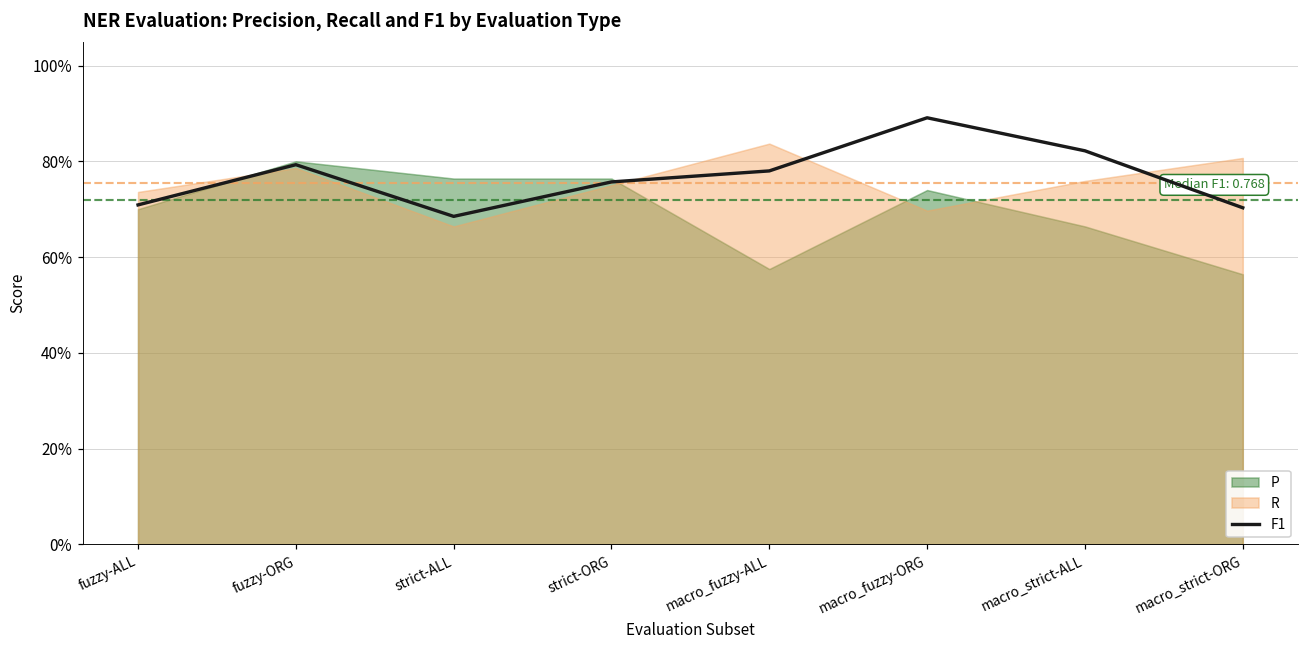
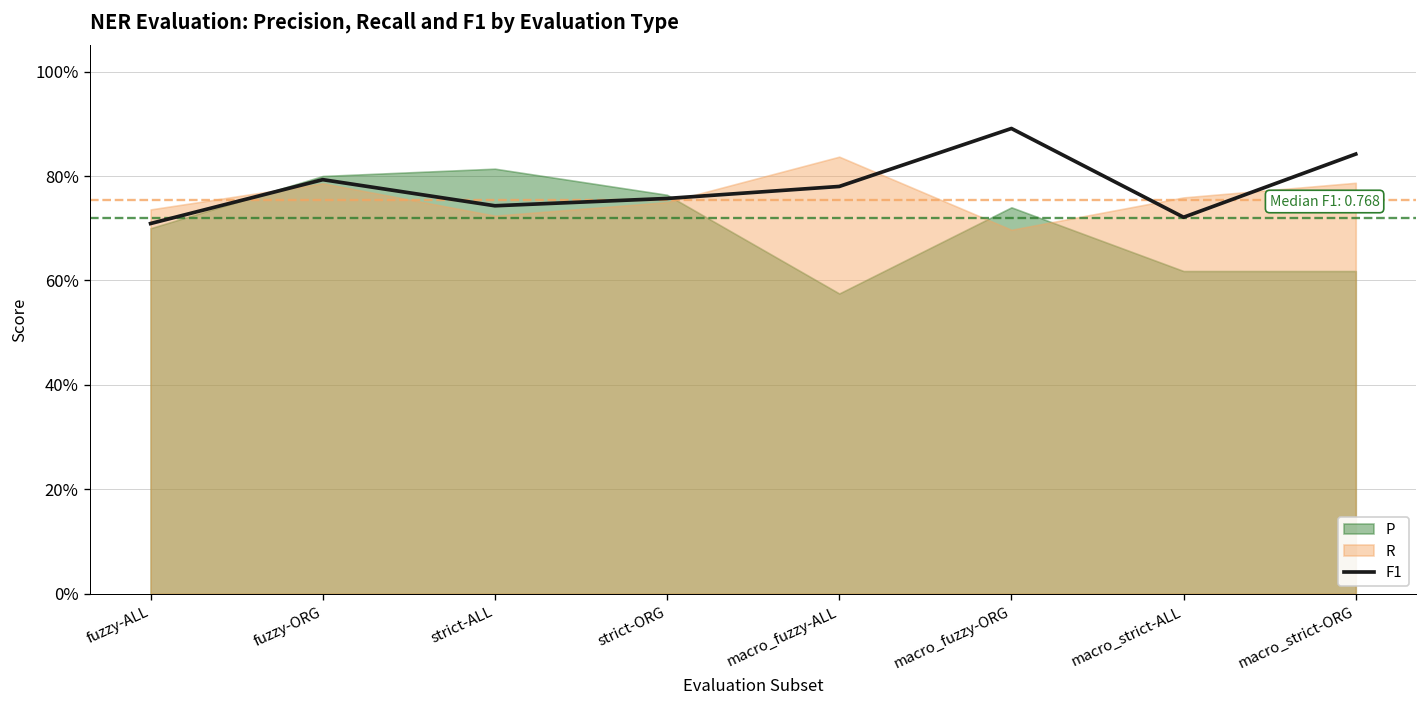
  {
    "F1": {
      "fuzzy-ALL": "71%",
      "fuzzy-ORG": "79%",
-     "strict-ALL": "69%",
+     "strict-ALL": "74%",
      "strict-ORG": "76%",
      "macro_fuzzy-ALL": "78%",
      "macro_fuzzy-ORG": "89%",
-     "macro_strict-ALL": "82%",
-     "macro_strict-ORG": "70%"
+     "macro_strict-ALL": "72%",
+     "macro_strict-ORG": "84%"
    },
    "P": {
      "fuzzy-ALL": "70%",
      "fuzzy-ORG": "80%",
-     "strict-ALL": "76%",
+     "strict-ALL": "81%",
      "strict-ORG": "76%",
      "macro_fuzzy-ALL": "57%",
      "macro_fuzzy-ORG": "74%",
-     "macro_strict-ALL": "66%",
-     "macro_strict-ORG": "56%"
+     "macro_strict-ALL": "62%",
+     "macro_strict-ORG": "62%"
    },
    "R": {
      "fuzzy-ALL": "74%",
      "fuzzy-ORG": "79%",
-     "strict-ALL": "66%",
+     "strict-ALL": "72%",
      "strict-ORG": "75%",
      "macro_fuzzy-ALL": "84%",
      "macro_fuzzy-ORG": "70%",
      "macro_strict-ALL": "76%",
-     "macro_strict-ORG": "81%"
+     "macro_strict-ORG": "79%"
    }
  }
